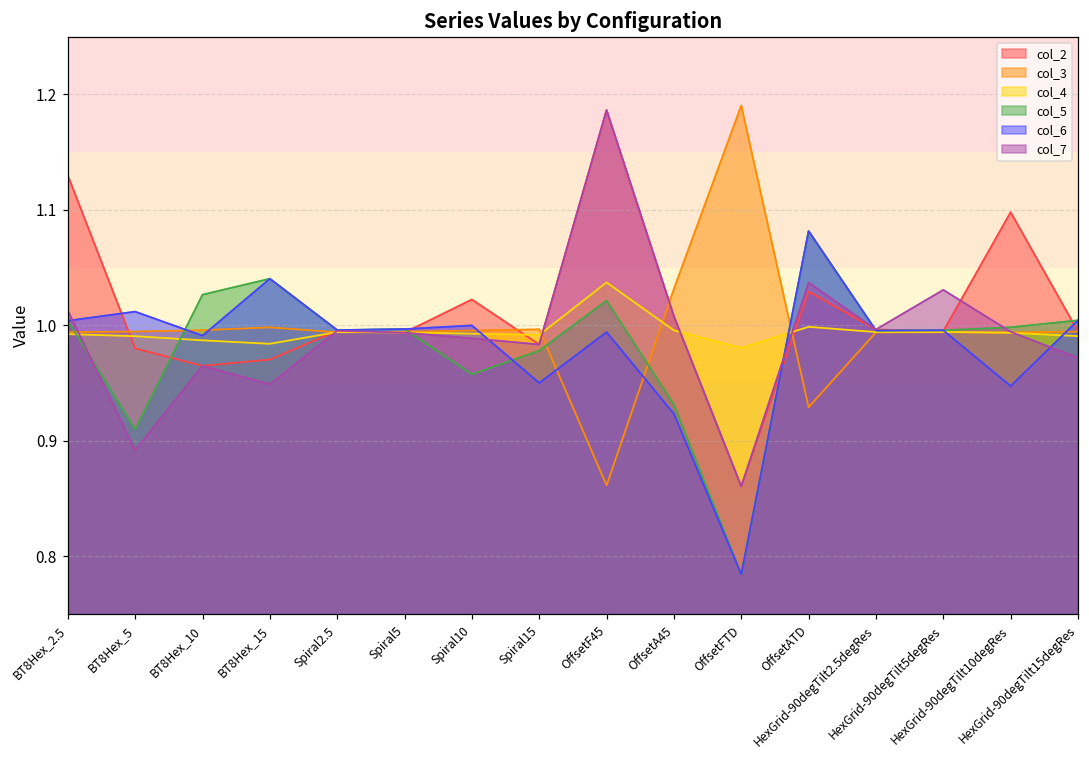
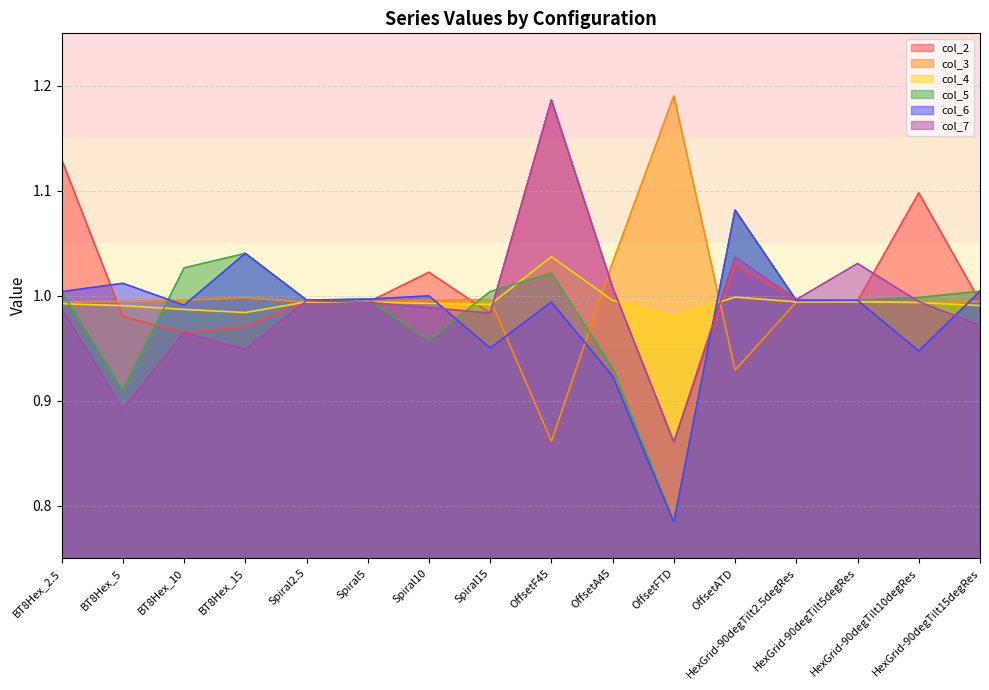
  {
    "col_2": {
      "BT8Hex_2.5": 1.130,
      "BT8Hex_5": 0.980,
      "BT8Hex_15": 0.970,
      "Spiral10": 1.022,
      "OffsetATD": 1.029,
      "HexGrid-90degTilt10degRes": 1.098
    },
    "col_5": {
      "BT8Hex_5": 0.910,
      "BT8Hex_10": 1.027,
      "Spiral10": 0.958,
-     "Spiral15": 0.978,
+     "Spiral15": 1.004,
      "OffsetF45": 1.021,
      "OffsetA45": 0.931,
      "HexGrid-90degTilt10degRes": 0.998
    },
    "col_6": {
      "BT8Hex_5": 1.012,
      "BT8Hex_10": 0.991,
      "Spiral10": 1.000,
      "Spiral15": 0.950,
      "OffsetF45": 0.994,
      "OffsetA45": 0.923,
      "HexGrid-90degTilt10degRes": 0.947
    },
    "col_7": {
-     "BT8Hex_2.5": 1.013,
+     "BT8Hex_2.5": 0.988,
      "BT8Hex_5": 0.892,
      "BT8Hex_15": 0.949,
      "Spiral10": 0.989,
      "OffsetATD": 1.037,
      "HexGrid-90degTilt5degRes": 1.031,
      "HexGrid-90degTilt15degRes": 0.972
    }
  }
